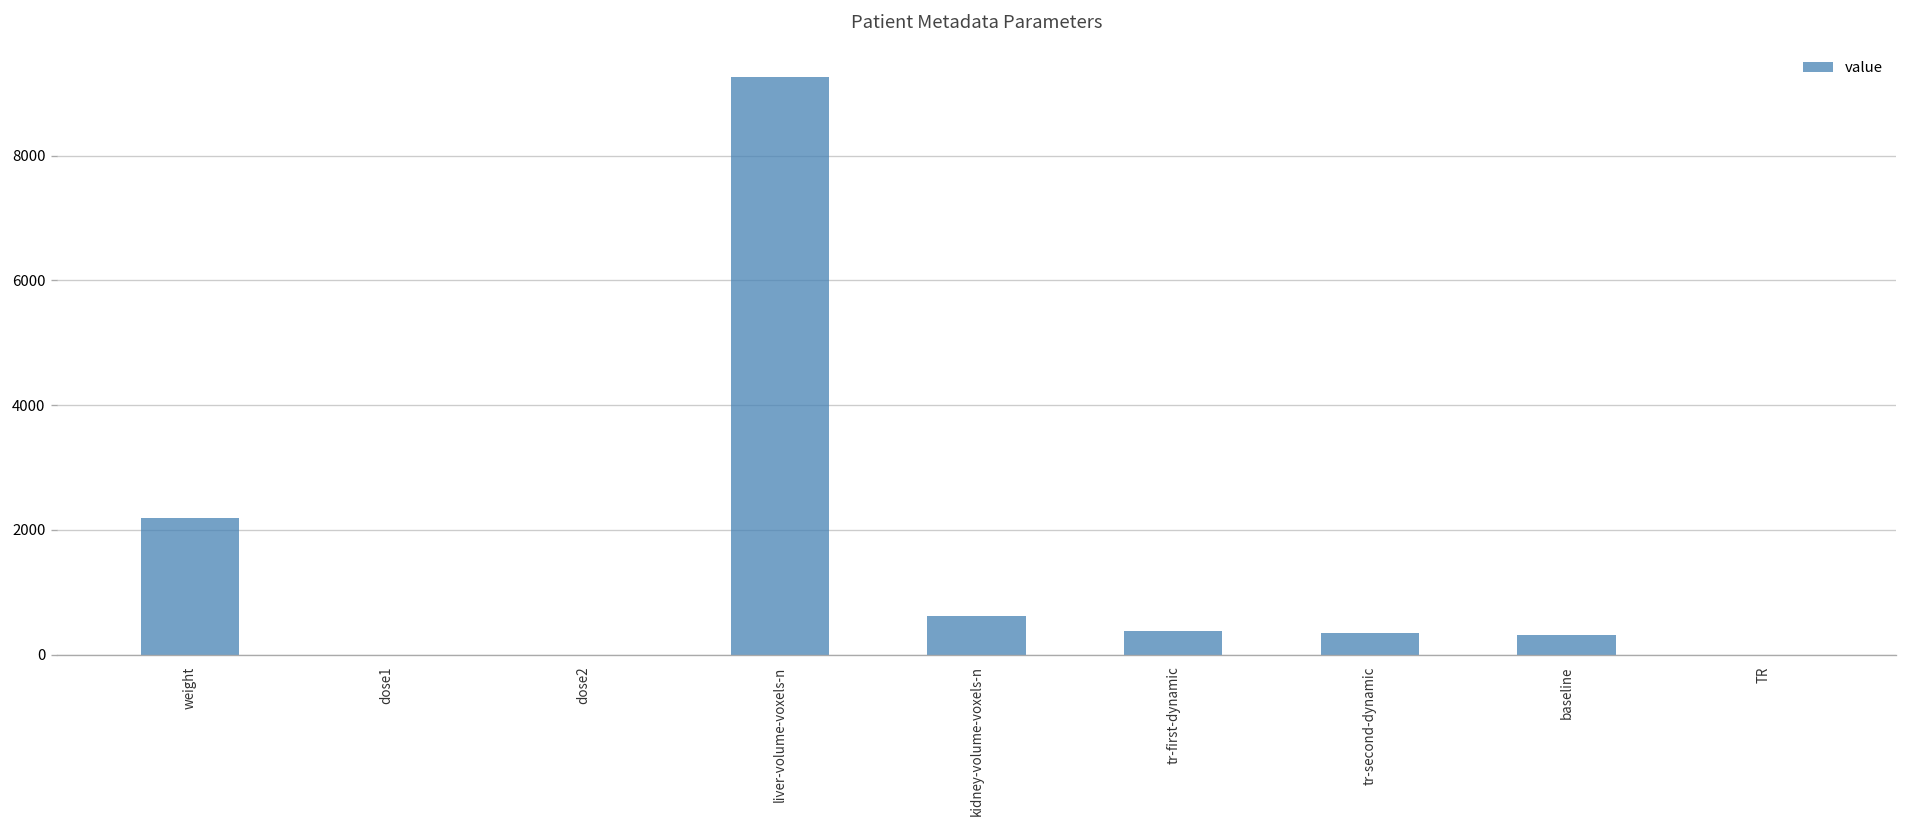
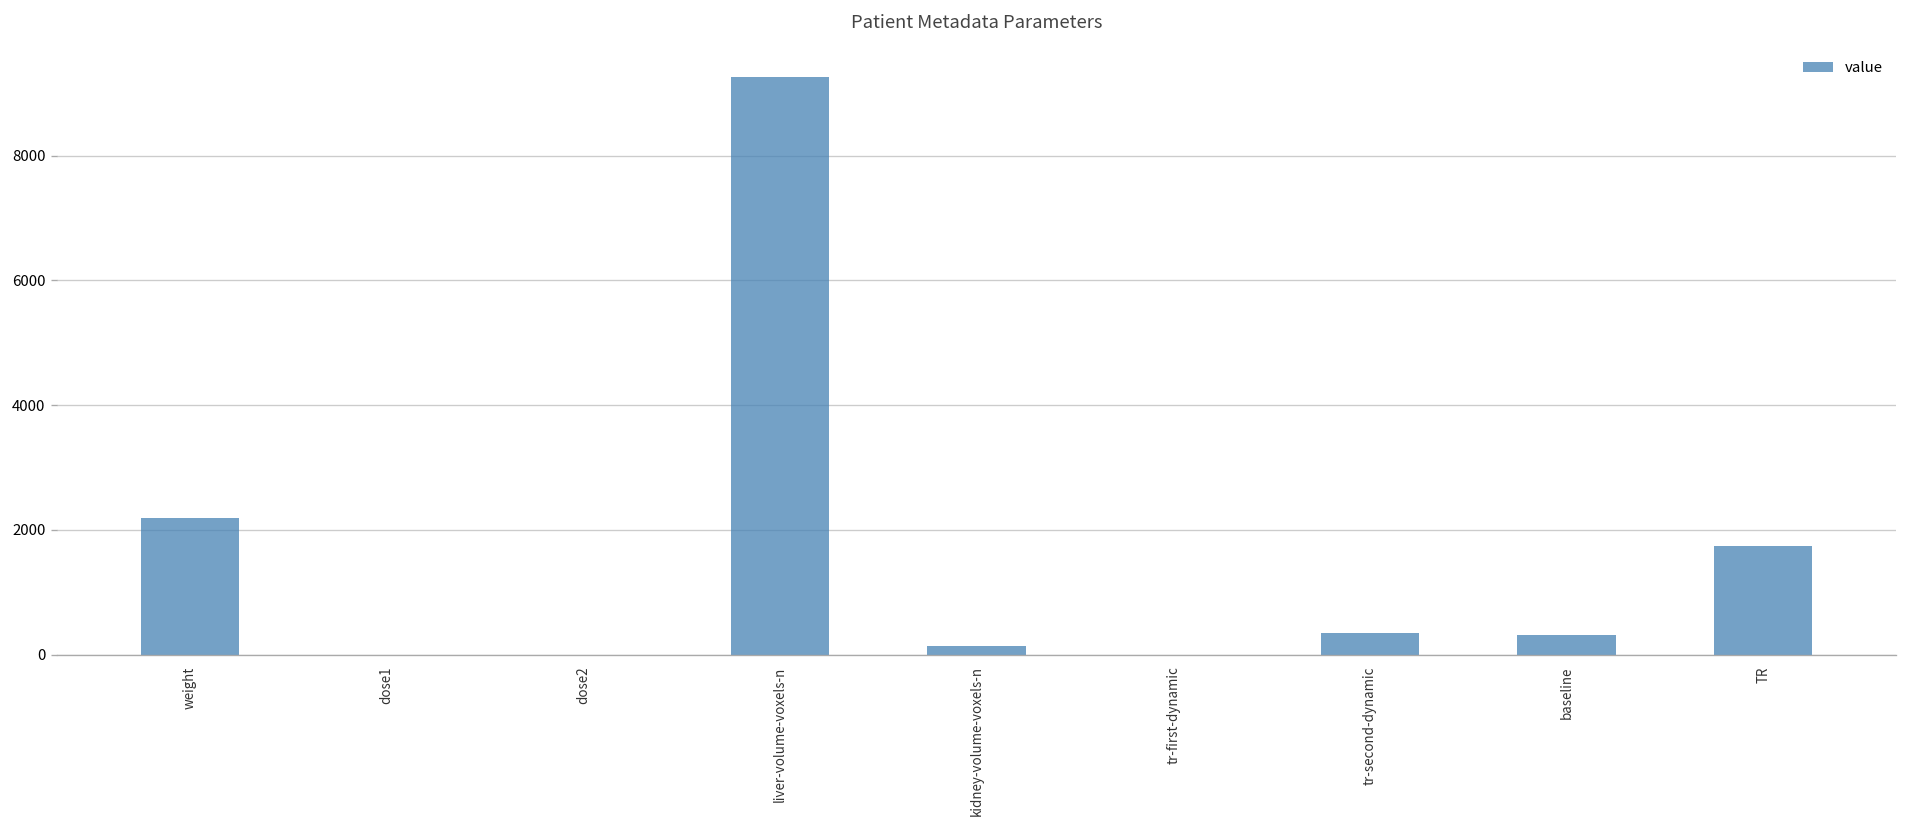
  {
    "weight": 2200,
    "liver-volume-voxels-n": 9300,
-   "kidney-volume-voxels-n": 600,
-   "tr-first-dynamic": 400,
+   "kidney-volume-voxels-n": 100,
+   "tr-first-dynamic": 0,
    "tr-second-dynamic": 400,
    "baseline": 300,
-   "TR": 0
+   "TR": 1700
  }
